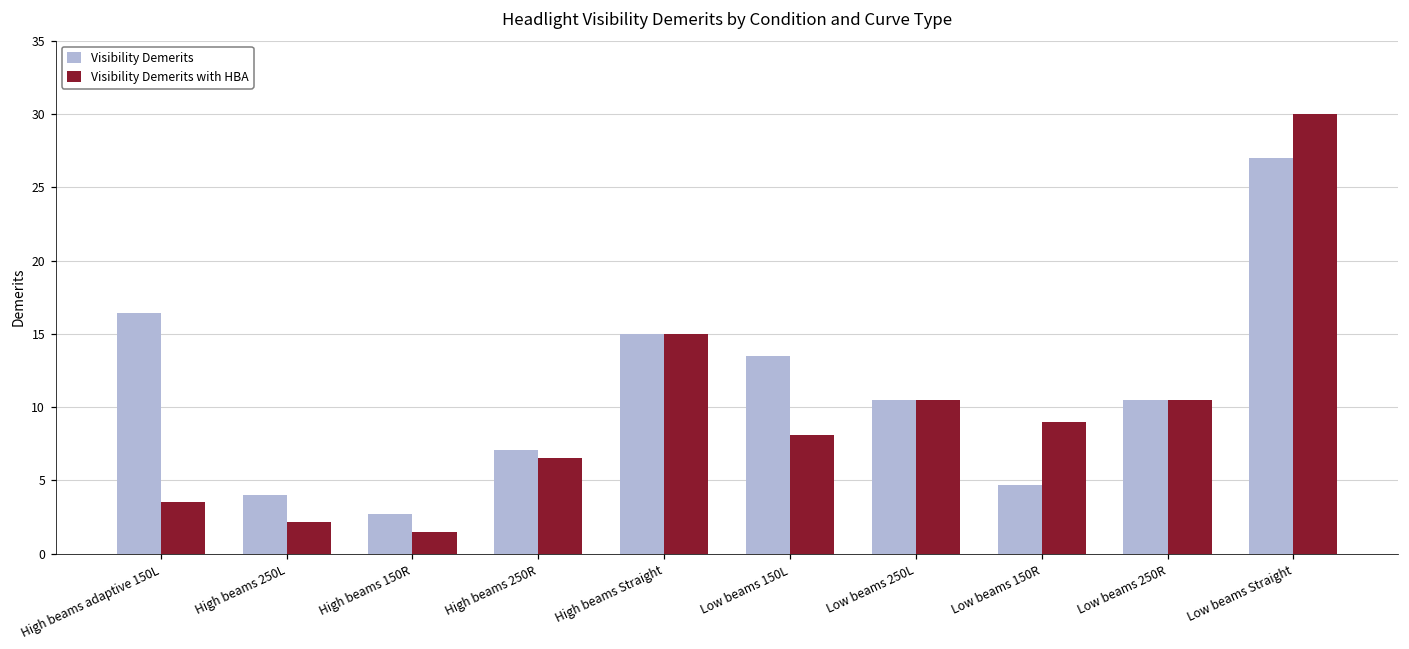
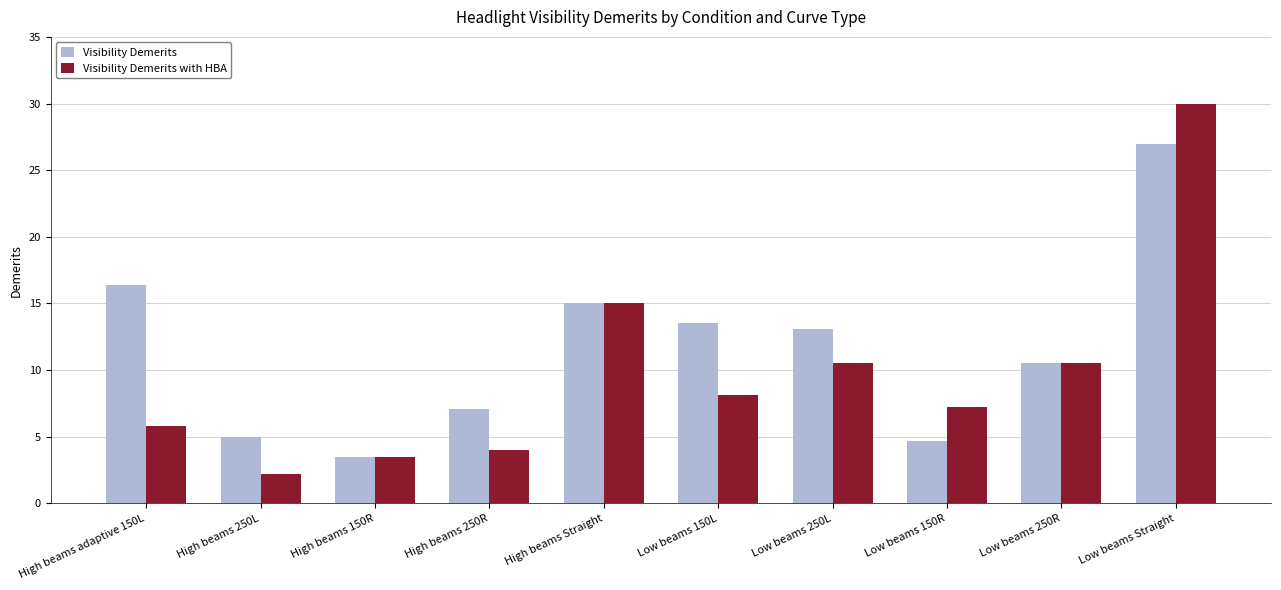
  {
    "Visibility Demerits": {
      "High beams adaptive 150L": 16.4,
-     "High beams 250L": 4,
-     "High beams 150R": 2.7,
+     "High beams 250L": 5,
+     "High beams 150R": 3.5,
      "High beams 250R": 7.1,
      "High beams Straight": 15.0,
      "Low beams 150L": 13.5,
-     "Low beams 250L": 10.5,
+     "Low beams 250L": 13.1,
      "Low beams 150R": 4.7,
      "Low beams 250R": 10.5,
      "Low beams Straight": 27.0
    },
    "Visibility Demerits with HBA": {
-     "High beams adaptive 150L": 3.5,
+     "High beams adaptive 150L": 5.8,
      "High beams 250L": 2.2,
-     "High beams 150R": 1.5,
-     "High beams 250R": 6.5,
+     "High beams 150R": 3.5,
+     "High beams 250R": 4.0,
      "High beams Straight": 15.0,
      "Low beams 150L": 8.1,
      "Low beams 250L": 10.5,
-     "Low beams 150R": 9.0,
+     "Low beams 150R": 7.2,
      "Low beams 250R": 10.5,
      "Low beams Straight": 30.0
    }
  }
